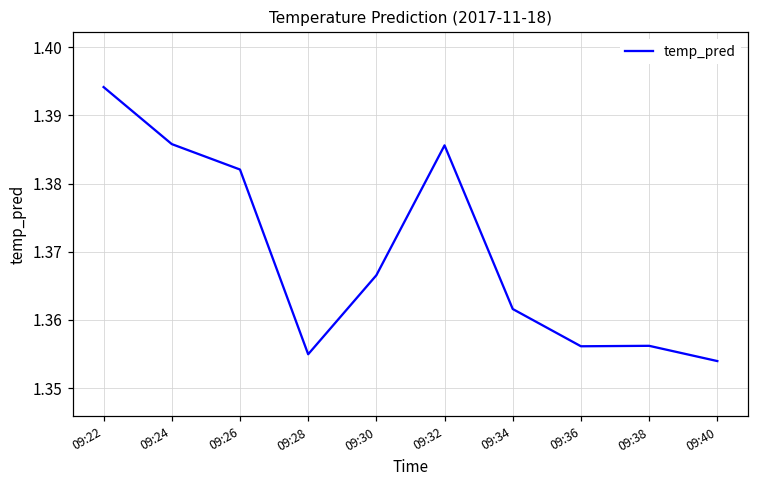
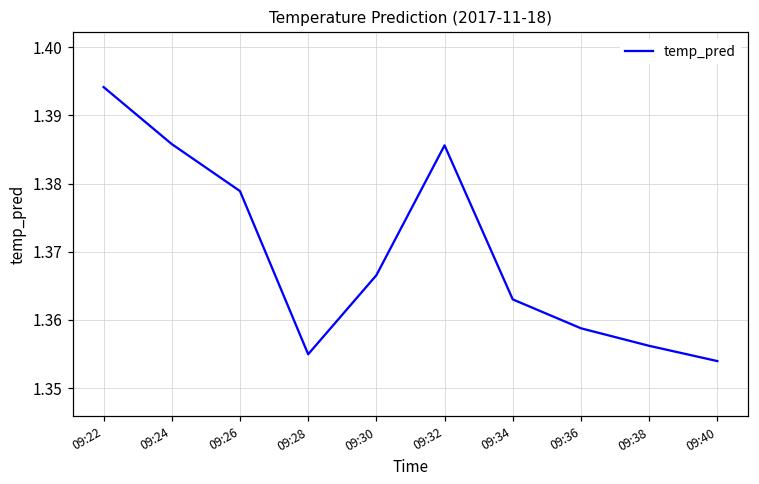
  {
    "09:22": 1.394,
    "09:24": 1.386,
-   "09:26": 1.382,
+   "09:26": 1.379,
    "09:28": 1.355,
    "09:30": 1.367,
    "09:32": 1.386,
-   "09:34": 1.362,
-   "09:36": 1.356,
+   "09:34": 1.363,
+   "09:36": 1.359,
    "09:38": 1.356,
    "09:40": 1.354
  }
